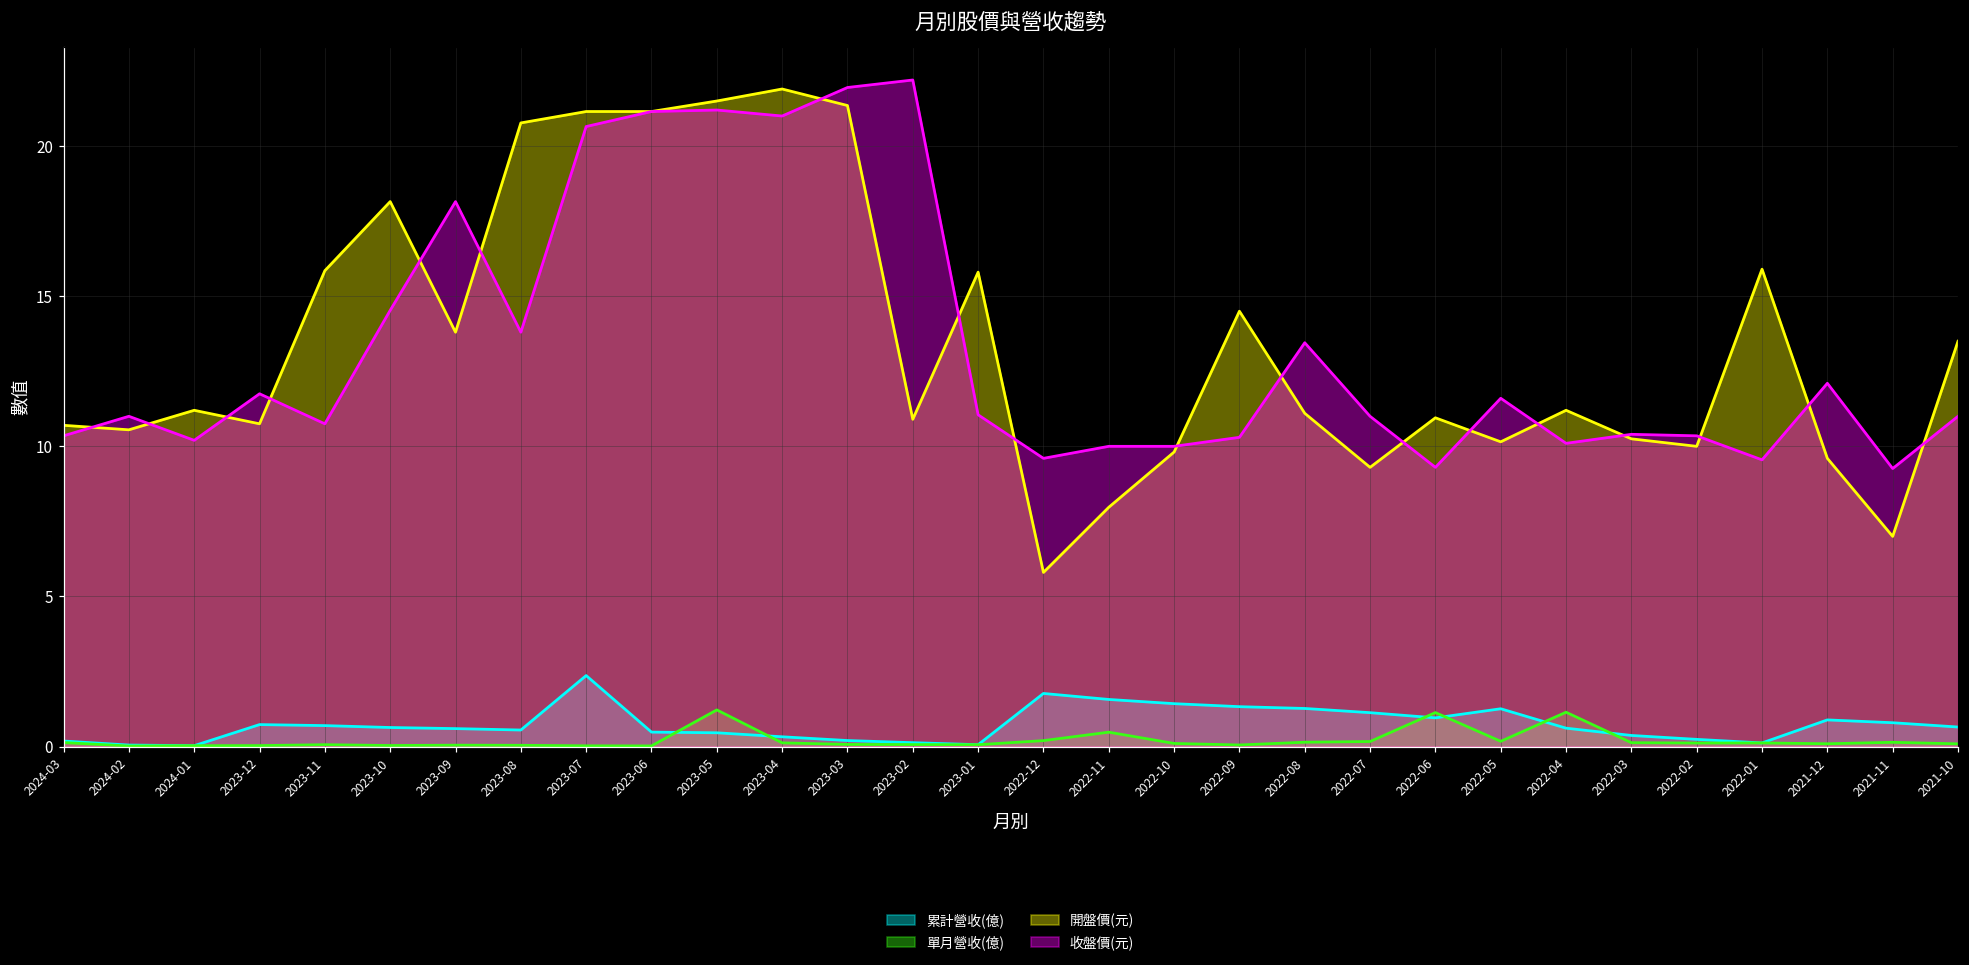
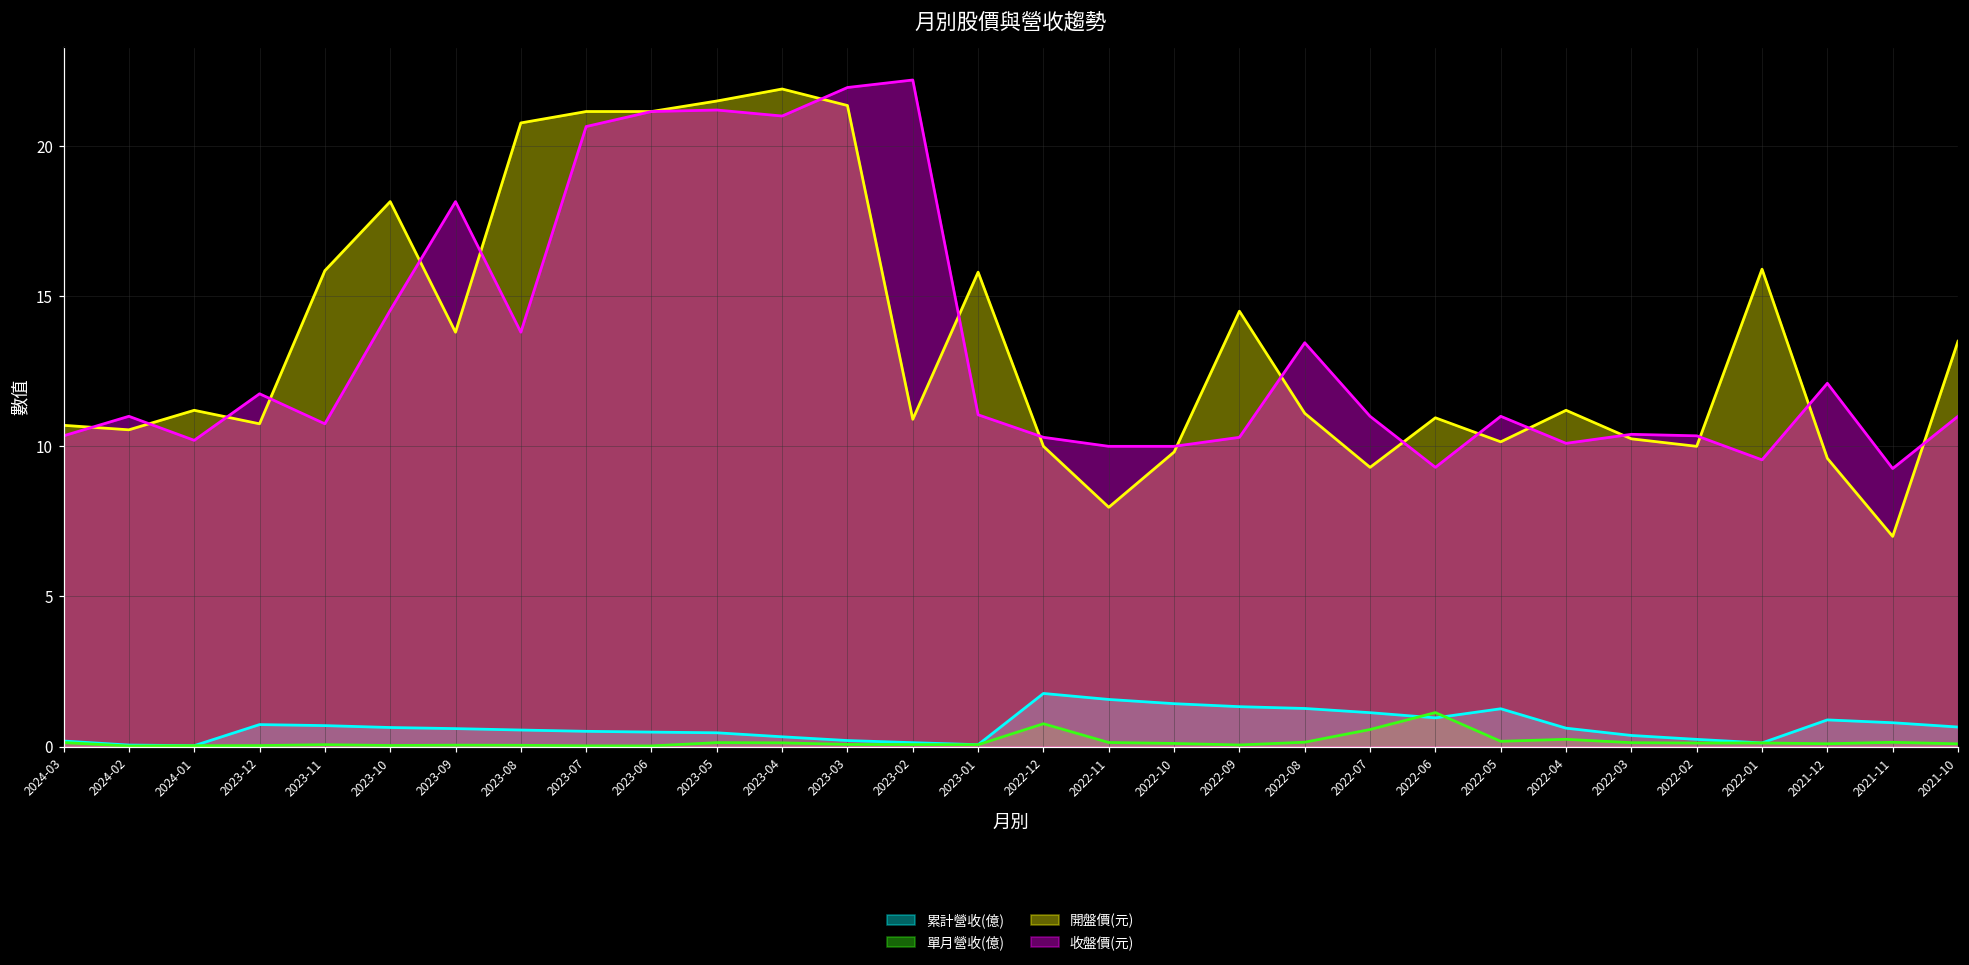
  {
    "累計營收(億)": {
      "2023-12": 0.7,
      "2023-11": 0.7,
      "2023-10": 0.6,
      "2023-09": 0.6,
      "2023-08": 0.6,
-     "2023-07": 2.4,
+     "2023-07": 0.5,
      "2023-06": 0.5,
      "2023-05": 0.5,
      "2023-04": 0.3,
      "2023-03": 0.2,
      "2022-12": 1.8,
      "2022-11": 1.6,
      "2022-10": 1.4,
      "2022-09": 1.3,
      "2022-08": 1.3,
      "2022-07": 1.1,
      "2022-06": 1.0,
      "2022-05": 1.3,
      "2022-04": 0.6,
      "2022-03": 0.4,
      "2022-02": 0.2,
      "2021-12": 0.9,
      "2021-11": 0.8,
      "2021-10": 0.7
    },
    "單月營收(億)": {
      "2023-12": 0.0,
      "2023-11": 0.1,
      "2023-10": 0.0,
      "2023-09": 0.0,
      "2023-08": 0.0,
      "2023-07": 0.0,
      "2023-06": 0.0,
-     "2023-05": 1.2,
+     "2023-05": 0.1,
      "2023-04": 0.1,
      "2023-03": 0.1,
-     "2022-12": 0.2,
-     "2022-11": 0.5,
+     "2022-12": 0.8,
+     "2022-11": 0.1,
      "2022-10": 0.1,
      "2022-09": 0.1,
      "2022-08": 0.1,
-     "2022-07": 0.2,
+     "2022-07": 0.6,
      "2022-06": 1.1,
      "2022-05": 0.2,
-     "2022-04": 1.1,
+     "2022-04": 0.2,
      "2022-03": 0.1,
      "2022-02": 0.1,
      "2021-12": 0.1,
      "2021-11": 0.1,
      "2021-10": 0.1
    },
    "開盤價(元)": {
      "2024-03": 10.7,
      "2024-02": 10.6,
      "2024-01": 11.2,
      "2023-12": 10.8,
      "2023-11": 15.9,
      "2023-10": 18.2,
      "2023-09": 13.8,
      "2023-08": 20.8,
      "2023-07": 21.2,
      "2023-05": 21.5,
      "2023-04": 21.9,
      "2023-03": 21.4,
      "2023-02": 10.9,
      "2023-01": 15.8,
-     "2022-12": 5.8,
+     "2022-12": 10.0,
      "2022-11": 8.0,
      "2022-10": 9.8,
      "2022-09": 14.5,
      "2022-08": 11.1,
      "2022-07": 9.3,
      "2022-06": 11.0,
      "2022-05": 10.2,
      "2022-04": 11.2,
      "2022-03": 10.3,
      "2022-02": 10.0,
      "2022-01": 15.9,
      "2021-12": 9.6,
      "2021-11": 7.0,
      "2021-10": 13.5
    },
    "收盤價(元)": {
      "2024-03": 10.4,
      "2024-02": 11.0,
      "2024-01": 10.2,
      "2023-12": 11.8,
      "2023-11": 10.8,
      "2023-10": 14.5,
      "2023-09": 18.2,
      "2023-08": 13.8,
      "2023-07": 20.7,
      "2023-05": 21.2,
      "2023-04": 21.0,
      "2023-03": 22.0,
      "2023-02": 22.2,
      "2023-01": 11.1,
-     "2022-12": 9.6,
+     "2022-12": 10.3,
      "2022-11": 10.0,
      "2022-10": 10.0,
      "2022-09": 10.3,
      "2022-08": 13.5,
      "2022-07": 11.0,
      "2022-06": 9.3,
-     "2022-05": 11.6,
+     "2022-05": 11.0,
      "2022-04": 10.1,
      "2022-03": 10.4,
      "2022-02": 10.4,
      "2022-01": 9.6,
      "2021-12": 12.1,
      "2021-11": 9.3,
      "2021-10": 11.0
    }
  }
